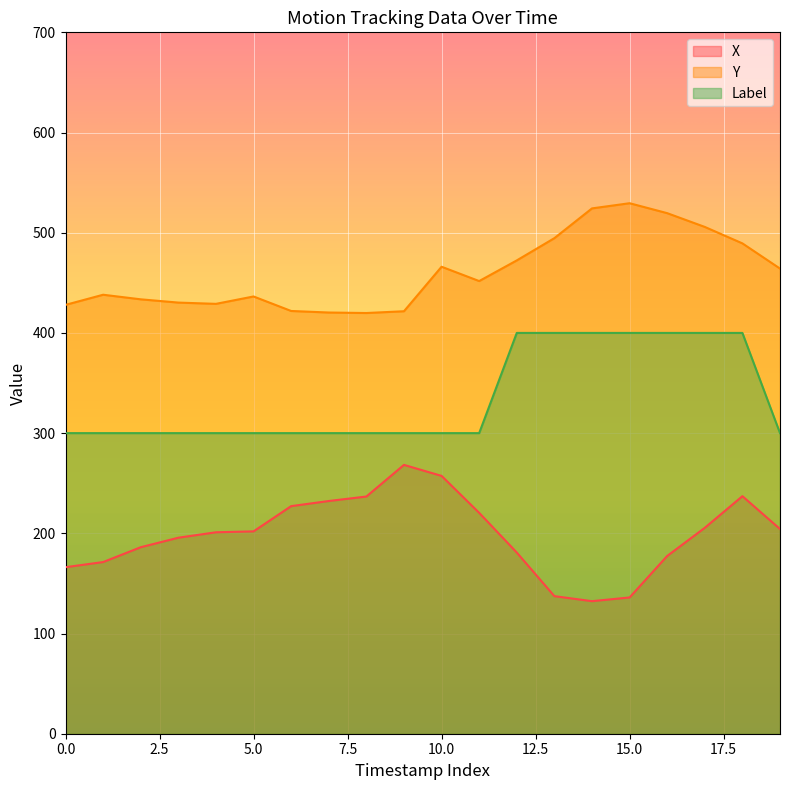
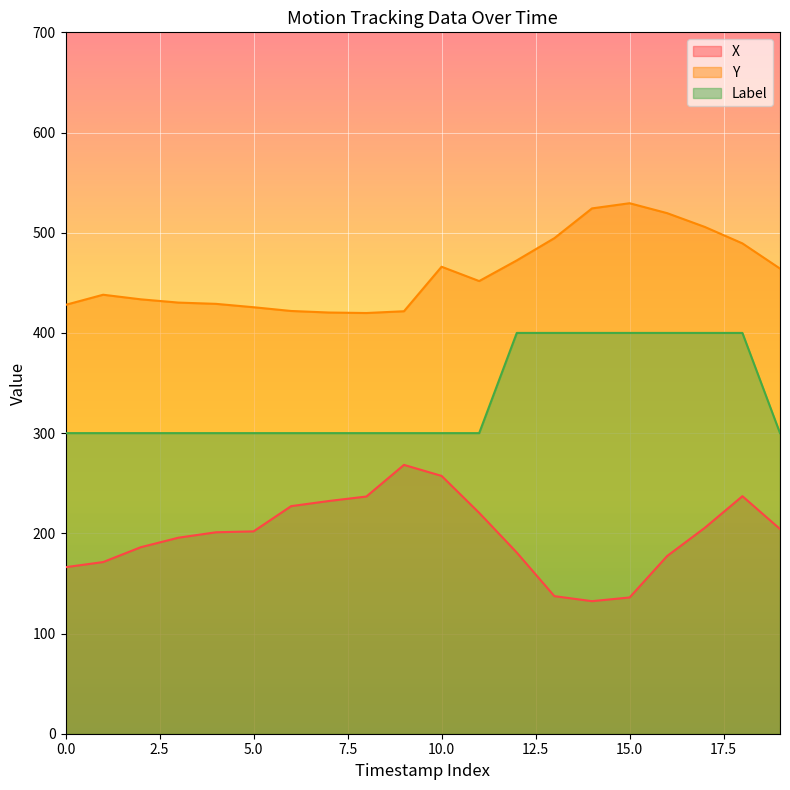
  {
    "X": {
      "0.0": 166,
      "5.0": 202,
      "10.0": 257,
      "15.0": 136
    },
    "Y": {
      "0.0": 428,
-     "5.0": 436,
+     "5.0": 426,
      "10.0": 466,
      "15.0": 529
    },
    "Label": {
      "0.0": 300,
      "5.0": 300,
      "10.0": 300,
      "15.0": 400
    }
  }
